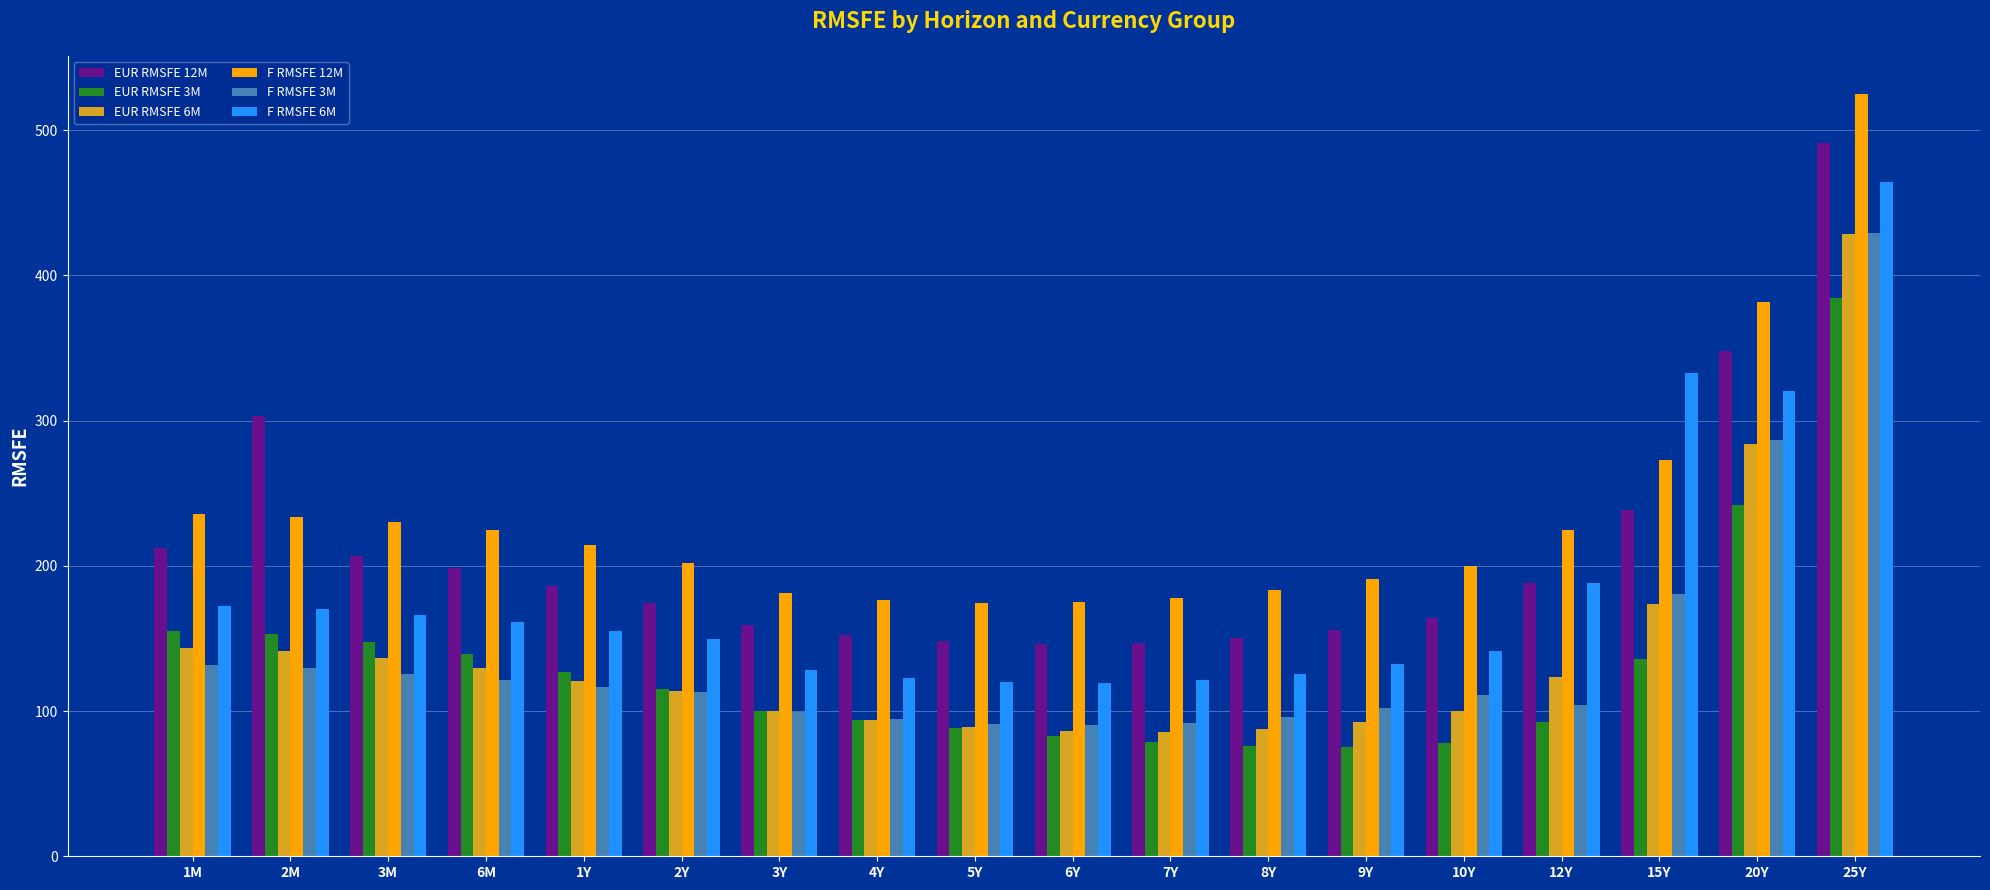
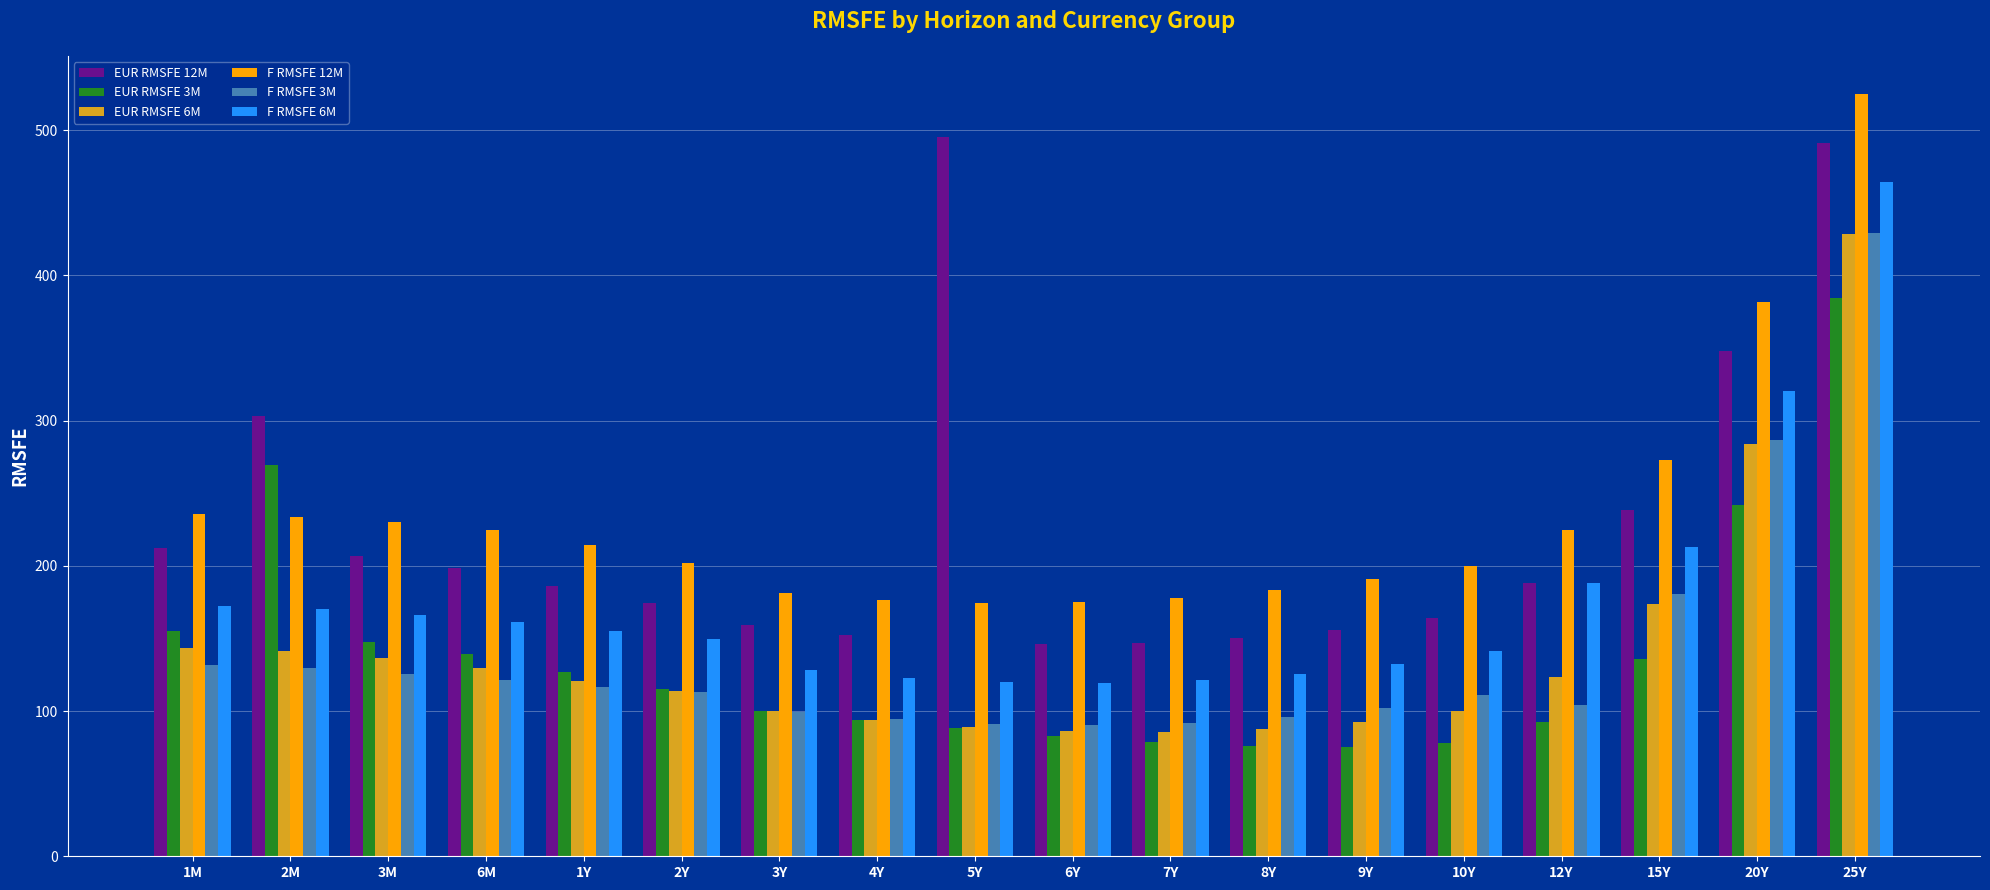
  {
    "EUR RMSFE 12M": {
      "1M": 212,
      "2M": 303,
      "3M": 207,
      "6M": 199,
      "1Y": 186,
      "2Y": 174,
      "3Y": 159,
      "4Y": 153,
-     "5Y": 148,
+     "5Y": 496,
      "6Y": 146,
      "7Y": 147,
      "8Y": 150,
      "9Y": 156,
      "10Y": 164,
      "12Y": 188,
      "15Y": 238,
      "20Y": 348,
      "25Y": 491
    },
    "EUR RMSFE 3M": {
      "1M": 155,
-     "2M": 153,
+     "2M": 270,
      "3M": 148,
      "6M": 139,
      "1Y": 127,
      "2Y": 116,
      "3Y": 100,
      "4Y": 94,
      "5Y": 88,
      "6Y": 83,
      "7Y": 79,
      "8Y": 76,
      "9Y": 75,
      "10Y": 78,
      "12Y": 93,
      "15Y": 136,
      "20Y": 242,
      "25Y": 385
    },
    "F RMSFE 3M": {
      "1M": 132,
      "2M": 130,
      "3M": 126,
      "6M": 121,
      "1Y": 117,
      "2Y": 113,
      "3Y": 100,
      "4Y": 94,
      "5Y": 91,
      "6Y": 90,
      "7Y": 92,
      "8Y": 96,
      "9Y": 102,
      "10Y": 111,
      "12Y": 104,
      "15Y": 181,
      "20Y": 287,
      "25Y": 430
    },
    "F RMSFE 6M": {
      "1M": 172,
      "2M": 170,
      "3M": 166,
      "6M": 161,
      "1Y": 155,
      "2Y": 149,
      "3Y": 129,
      "4Y": 123,
      "5Y": 120,
      "6Y": 119,
      "7Y": 121,
      "8Y": 125,
      "9Y": 132,
      "10Y": 141,
      "12Y": 188,
-     "15Y": 333,
+     "15Y": 213,
      "20Y": 320,
      "25Y": 464
    }
  }
